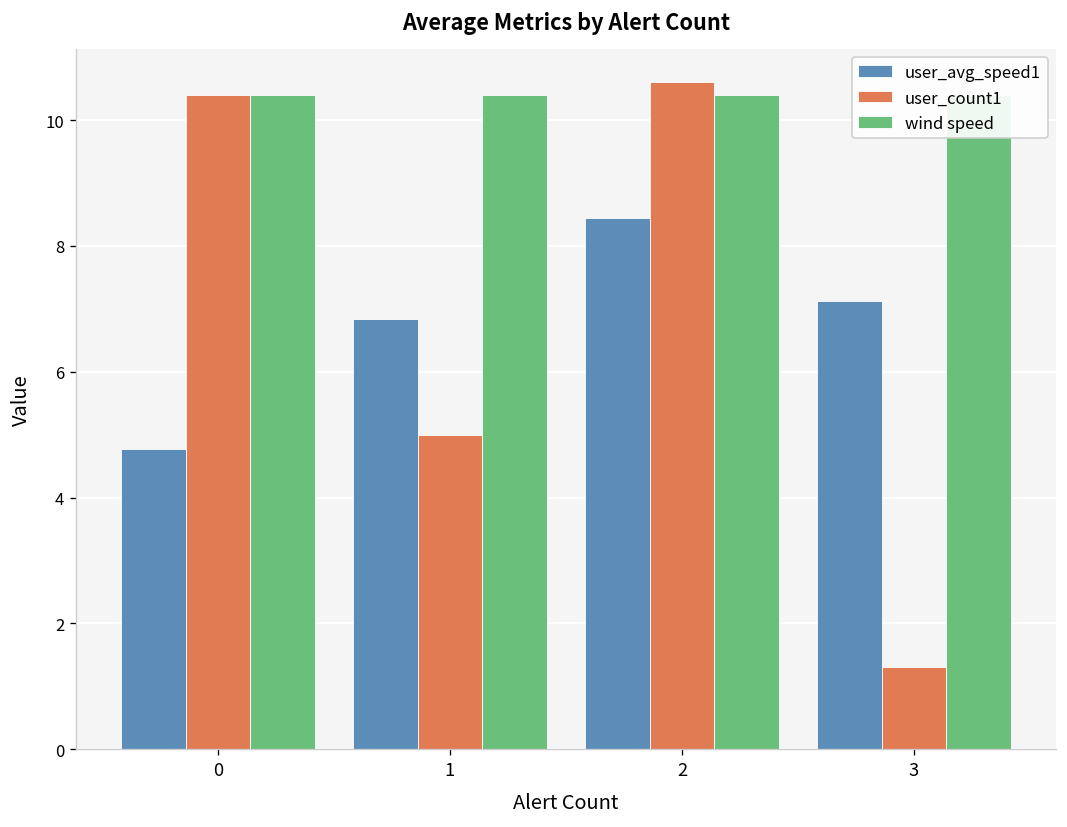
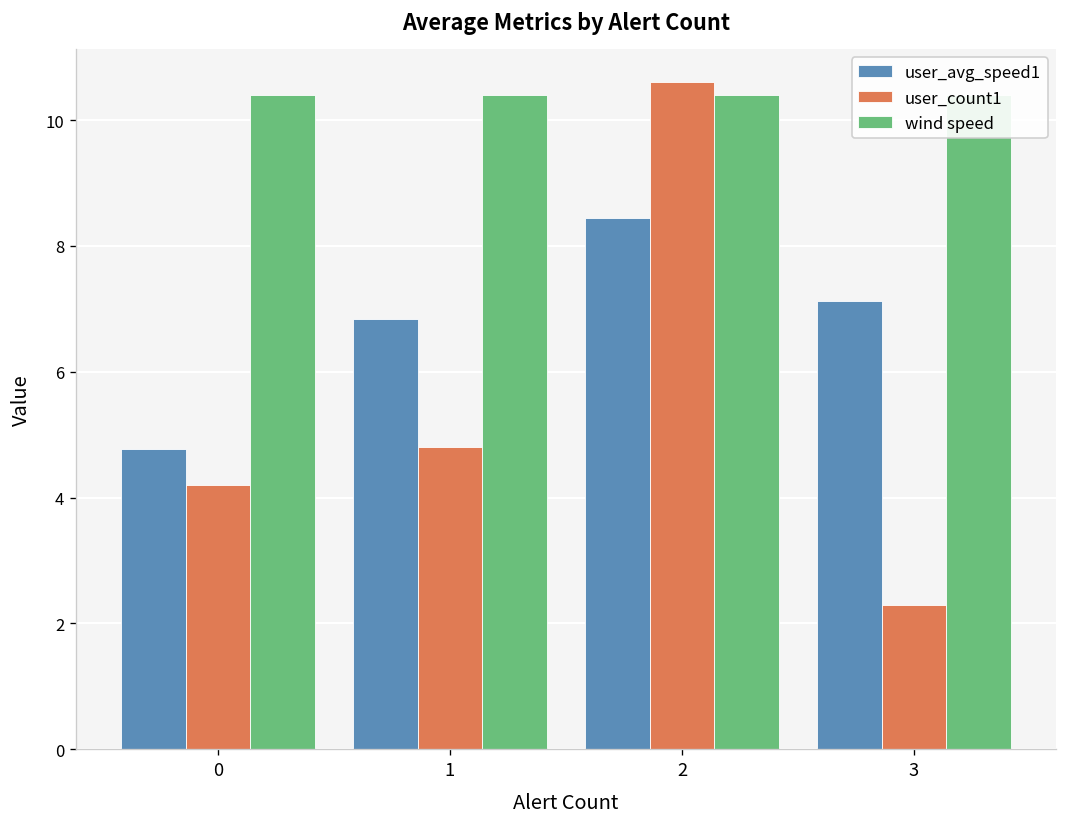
  {
    "user_avg_speed1": {
      "0": 4.8,
      "1": 6.8,
      "2": 8.5,
      "3": 7.1
    },
    "user_count1": {
-     "0": 10.4,
-     "1": 5.0,
+     "0": 4.2,
+     "1": 4.8,
      "2": 10.6,
-     "3": 1.3
+     "3": 2.3
    },
    "wind speed": {
      "0": 10.4,
      "1": 10.4,
      "2": 10.4
    }
  }
